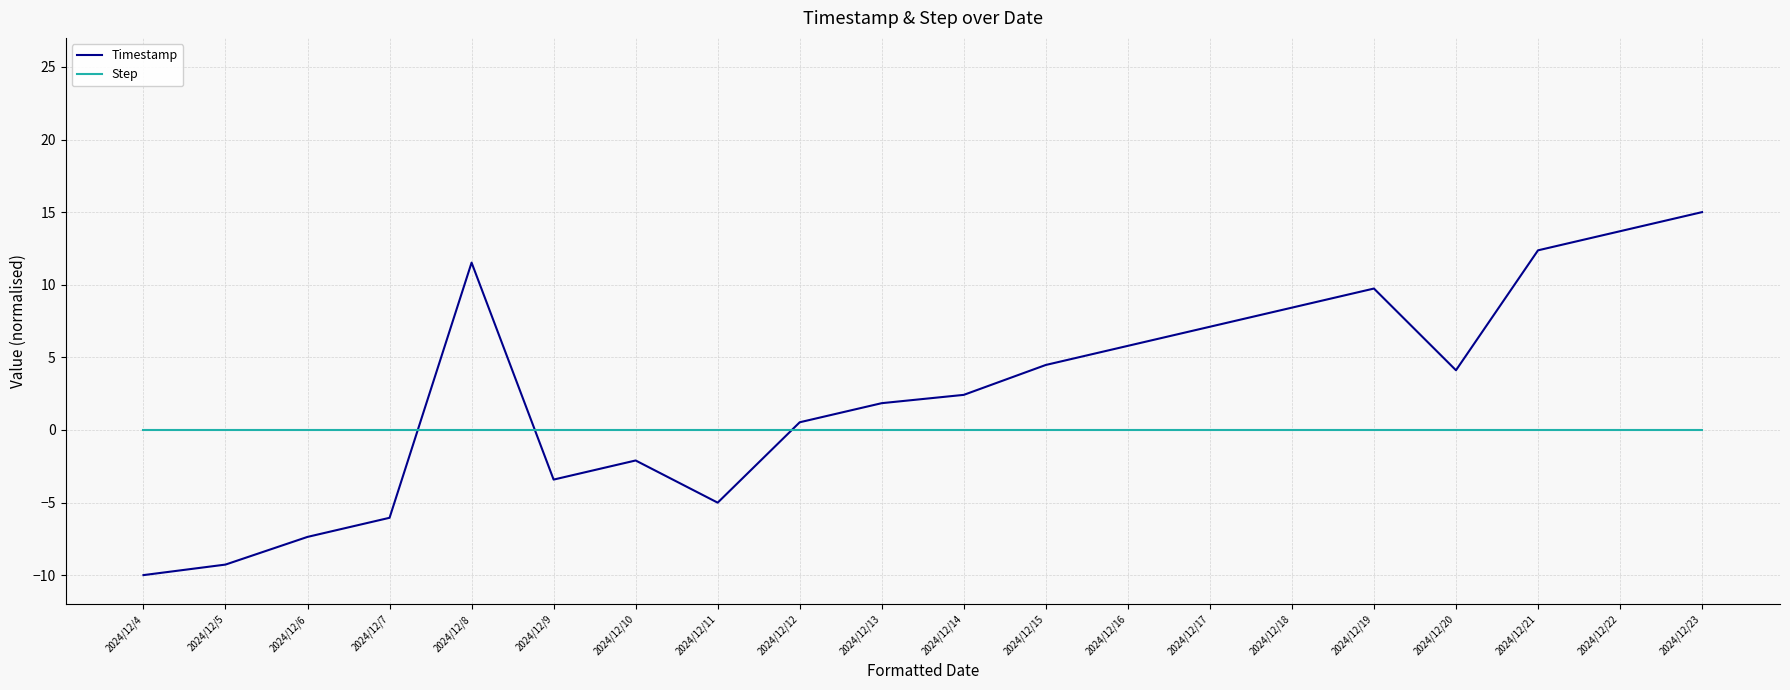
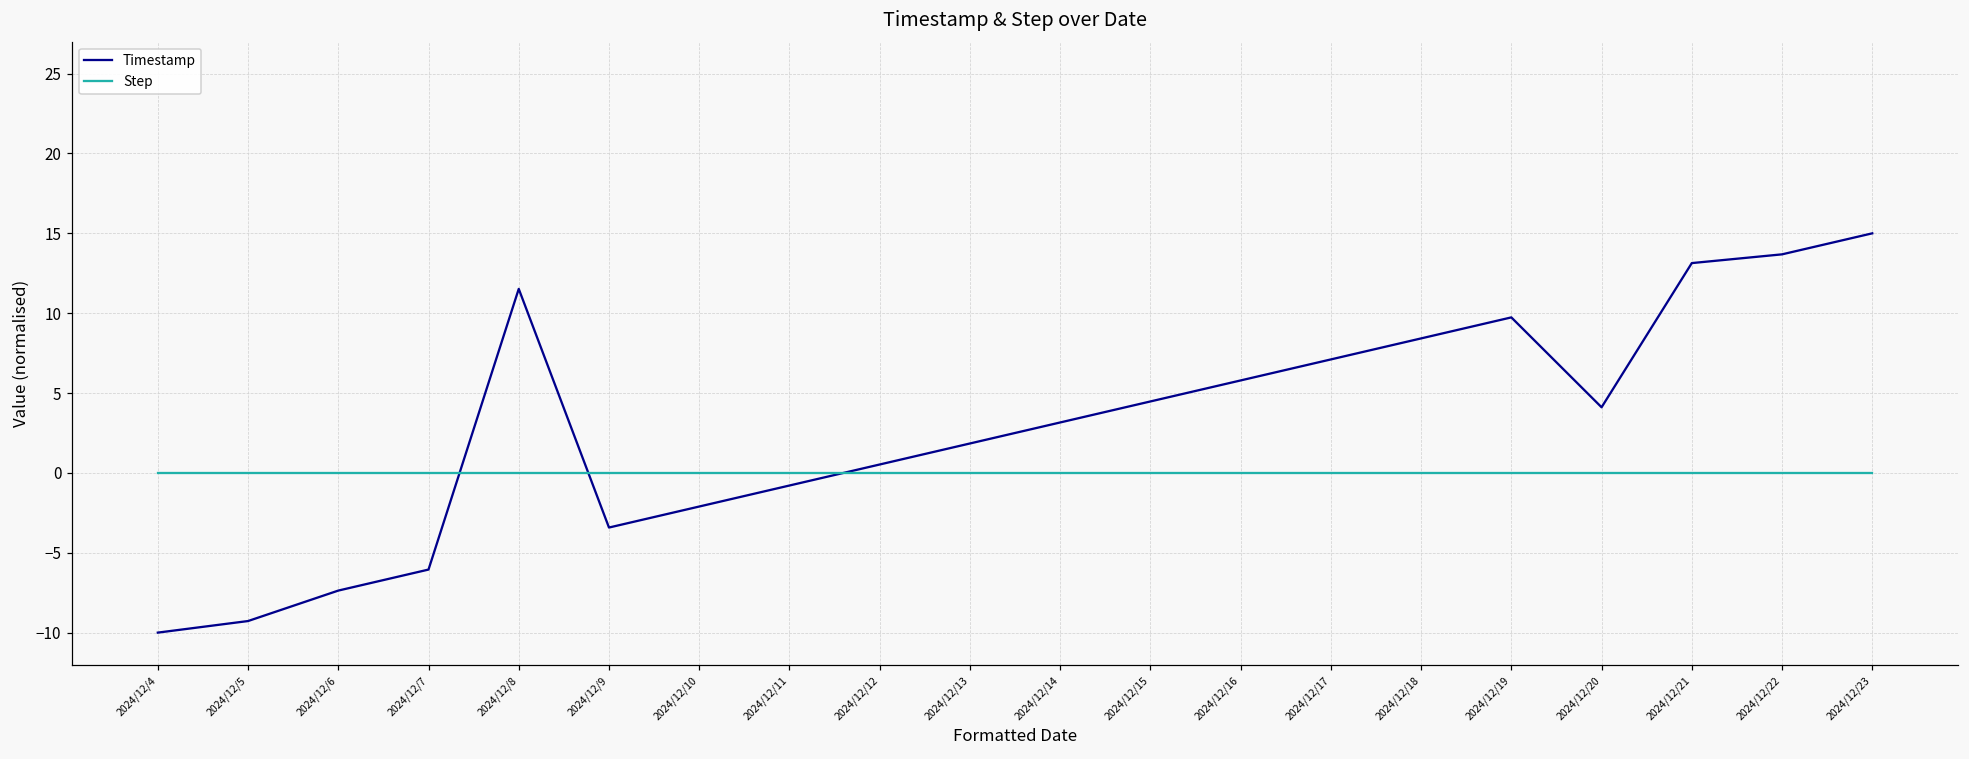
  {
    "Timestamp": {
      "2024/12/4": -10.0,
      "2024/12/5": -9.3,
      "2024/12/6": -7.4,
      "2024/12/7": -6.1,
      "2024/12/8": 11.5,
      "2024/12/9": -3.4,
      "2024/12/10": -2.1,
-     "2024/12/11": -5.0,
+     "2024/12/11": -0.8,
      "2024/12/12": 0.5,
      "2024/12/13": 1.8,
-     "2024/12/14": 2.4,
+     "2024/12/14": 3.2,
      "2024/12/15": 4.5,
      "2024/12/16": 5.8,
      "2024/12/17": 7.1,
      "2024/12/18": 8.4,
      "2024/12/19": 9.7,
      "2024/12/20": 4.1,
-     "2024/12/21": 12.4,
+     "2024/12/21": 13.1,
      "2024/12/22": 13.7,
      "2024/12/23": 15.0
    },
    "Step": {
      "2024/12/4": 0.0,
      "2024/12/5": 0.0,
      "2024/12/6": 0.0,
      "2024/12/7": 0.0,
      "2024/12/8": 0.0,
      "2024/12/9": 0.0,
      "2024/12/10": 0.0,
      "2024/12/11": 0.0,
      "2024/12/12": 0.0,
      "2024/12/13": 0.0,
      "2024/12/14": 0.0,
      "2024/12/15": 0.0,
      "2024/12/16": 0.0,
      "2024/12/17": 0.0,
      "2024/12/18": 0.0,
      "2024/12/19": 0.0,
      "2024/12/20": 0.0,
      "2024/12/21": 0.0,
      "2024/12/22": 0.0,
      "2024/12/23": 0.0
    }
  }
